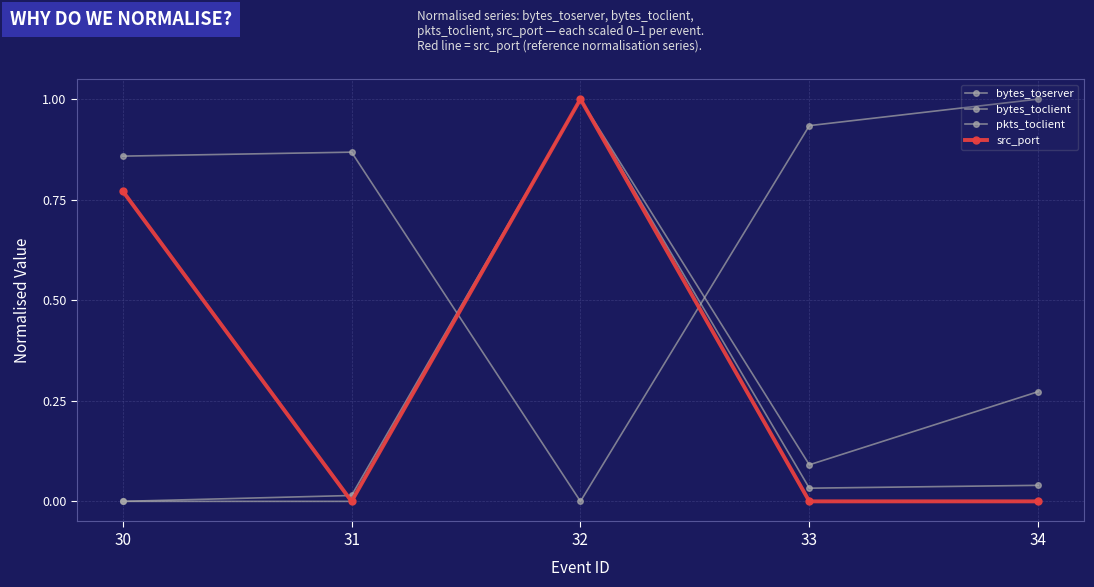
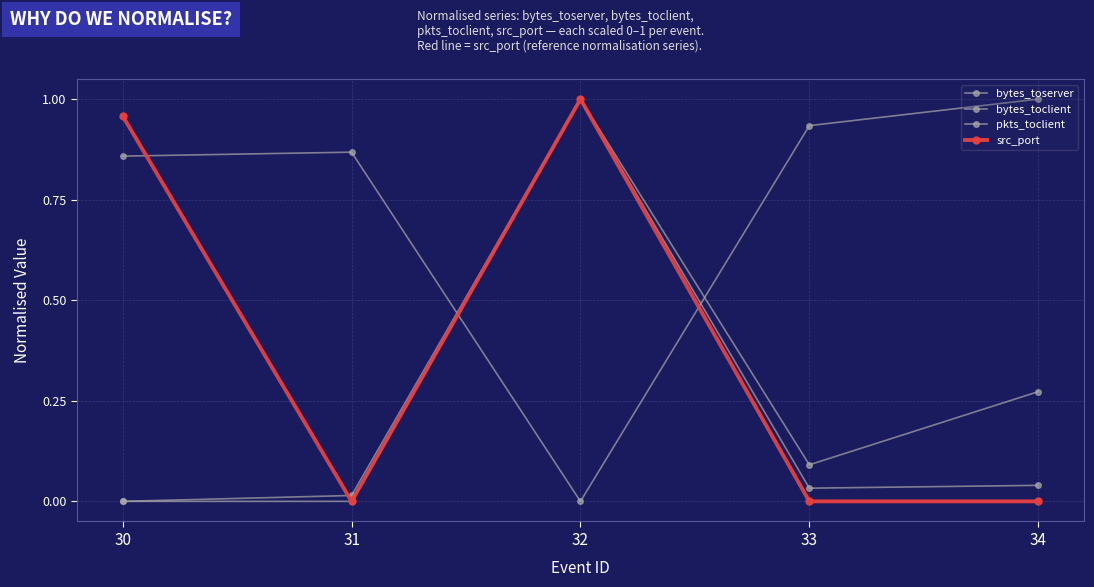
  {
    "src_port": {
-     "30": 0.77,
+     "30": 0.96,
      "33": 0.00,
      "34": 0.00
    }
  }
